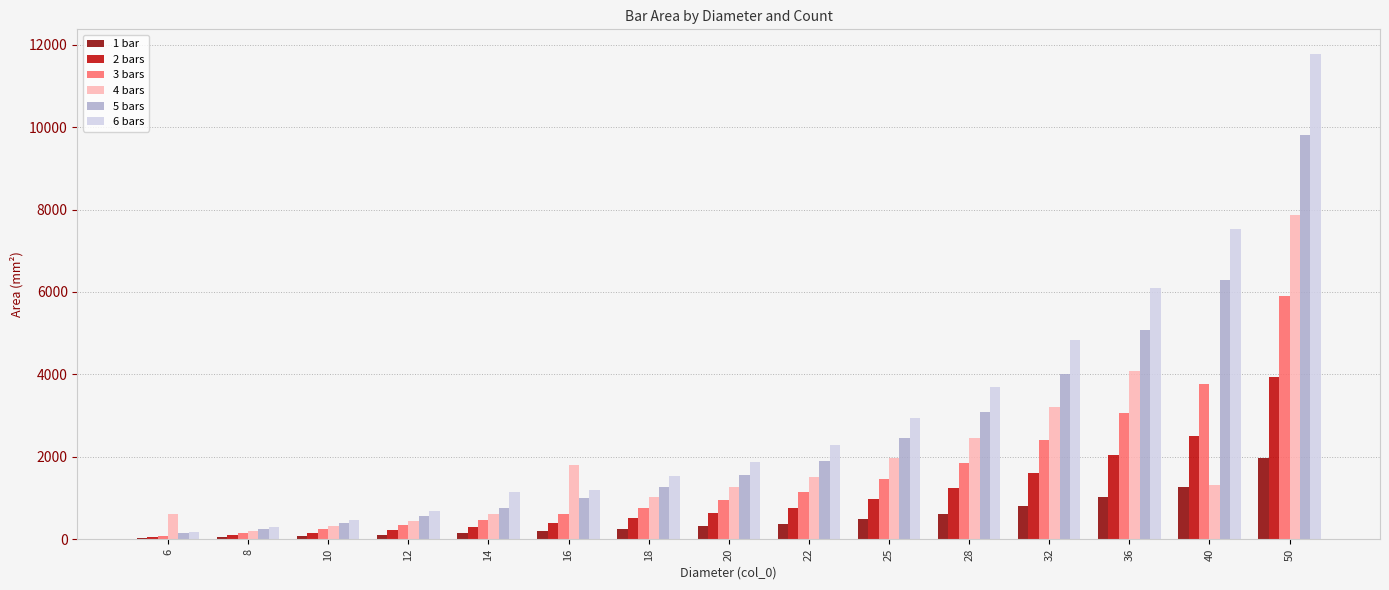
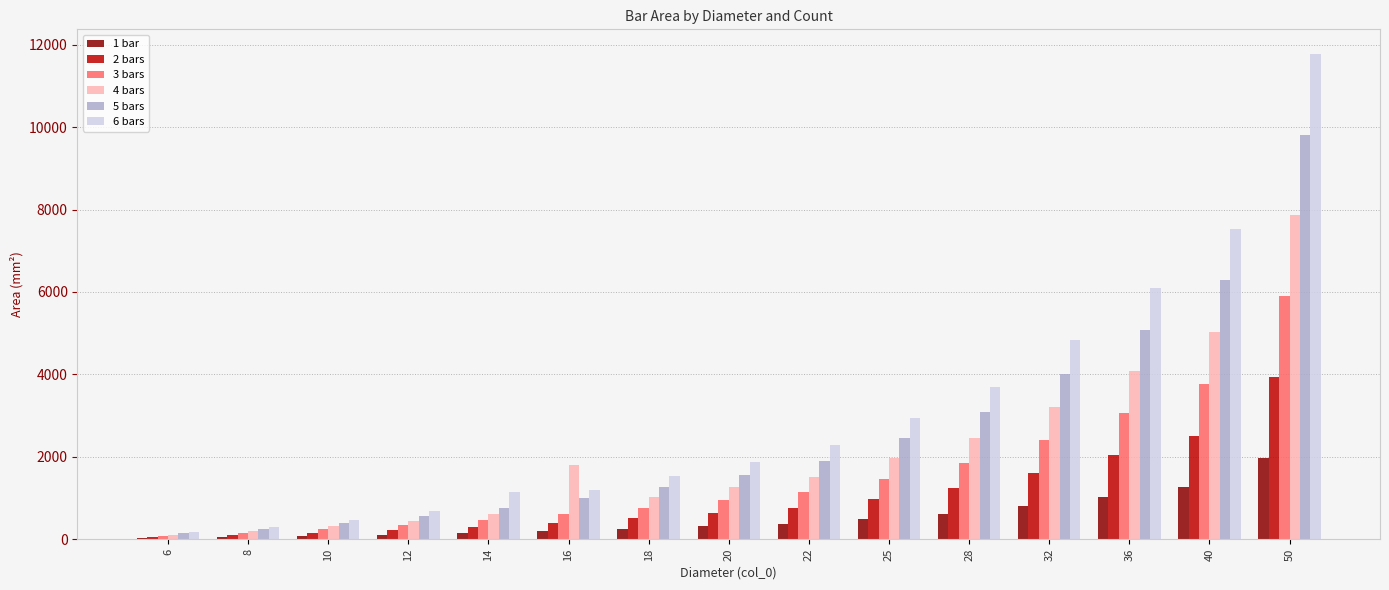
  {
    "3 bars": {
      "6": 100,
      "8": 200,
      "10": 200,
      "12": 300,
      "14": 500,
      "16": 600,
      "18": 800,
      "20": 900,
      "22": 1100,
      "25": 1500,
      "28": 1800,
      "32": 2400,
      "36": 3100,
      "40": 3800,
      "50": 5900
    },
    "4 bars": {
-     "6": 600,
+     "6": 100,
      "8": 200,
      "10": 300,
      "12": 500,
      "14": 600,
      "16": 1800,
      "18": 1000,
      "20": 1300,
      "22": 1500,
      "25": 2000,
      "28": 2500,
      "32": 3200,
      "36": 4100,
-     "40": 1300,
+     "40": 5000,
      "50": 7900
    },
    "5 bars": {
      "6": 100,
      "8": 300,
      "10": 400,
      "12": 600,
      "14": 800,
      "16": 1000,
      "18": 1300,
      "20": 1600,
      "22": 1900,
      "25": 2500,
      "28": 3100,
      "32": 4000,
      "36": 5100,
      "40": 6300,
      "50": 9800
    },
    "6 bars": {
      "6": 200,
      "8": 300,
      "10": 500,
      "12": 700,
      "14": 1100,
      "16": 1200,
      "18": 1500,
      "20": 1900,
      "22": 2300,
      "25": 2900,
      "28": 3700,
      "32": 4800,
      "36": 6100,
      "40": 7500,
      "50": 11800
    }
  }
